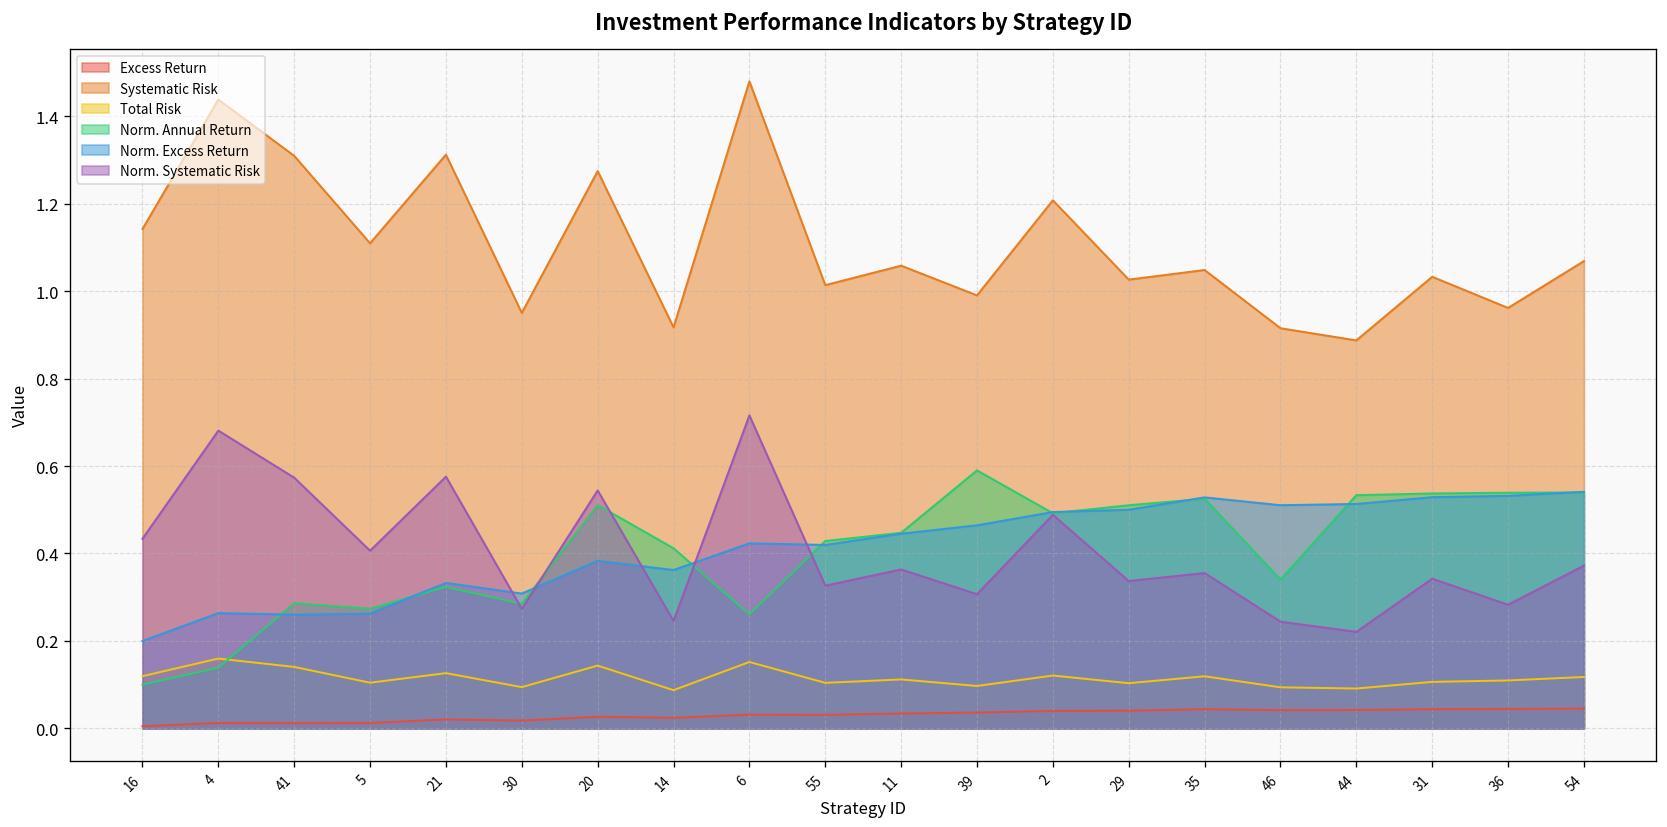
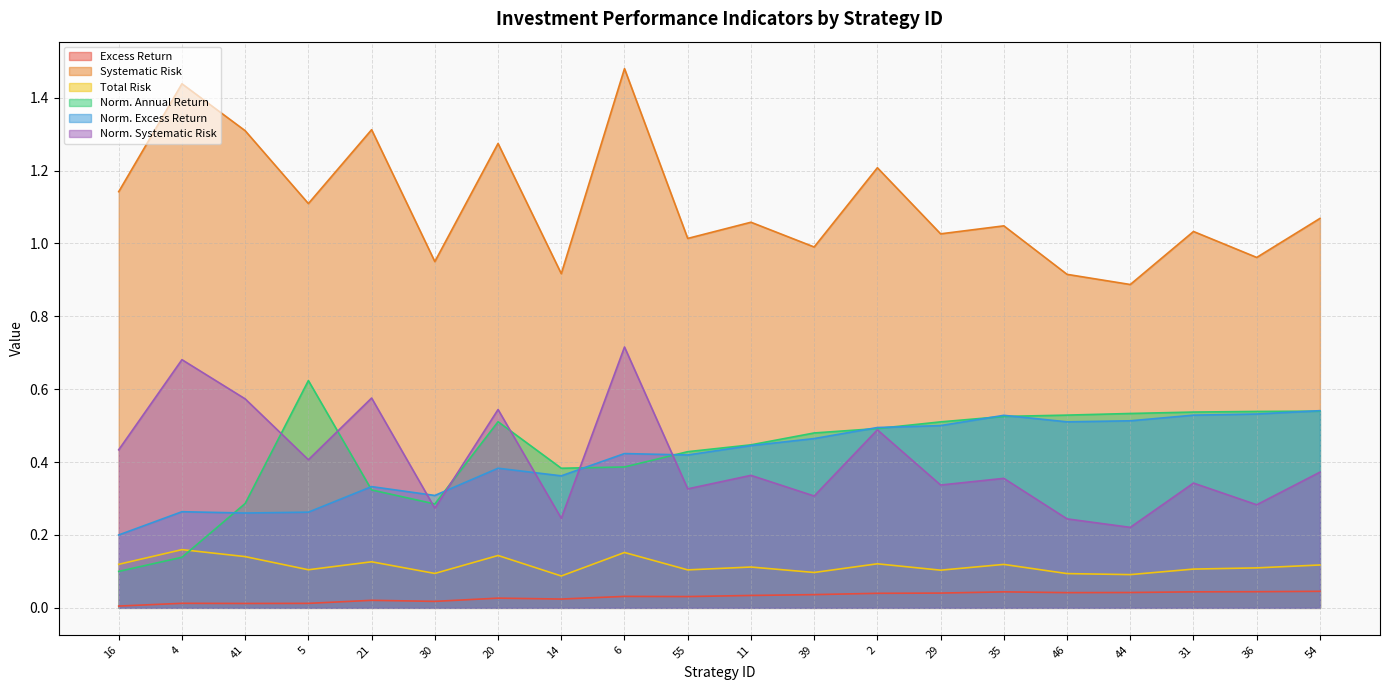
  {
    "Norm. Annual Return": {
      "16": 0.10,
      "4": 0.14,
      "41": 0.29,
-     "5": 0.27,
+     "5": 0.62,
      "21": 0.32,
      "30": 0.29,
      "20": 0.51,
-     "14": 0.41,
-     "6": 0.26,
+     "14": 0.38,
+     "6": 0.39,
      "55": 0.43,
-     "39": 0.59,
+     "39": 0.48,
      "29": 0.51,
-     "46": 0.34,
+     "46": 0.53,
      "44": 0.53,
      "31": 0.54,
      "36": 0.54
    },
    "Norm. Excess Return": {
      "16": 0.20,
      "4": 0.26,
      "41": 0.26,
      "5": 0.26,
      "21": 0.33,
      "30": 0.31,
      "20": 0.38,
      "14": 0.36,
      "6": 0.42,
      "55": 0.42,
      "39": 0.46,
      "29": 0.50,
      "46": 0.51,
      "44": 0.51,
      "31": 0.53,
      "36": 0.53
    },
    "Norm. Systematic Risk": {
      "16": 0.43,
      "4": 0.68,
      "41": 0.57,
      "5": 0.41,
      "21": 0.58,
      "30": 0.27,
      "20": 0.54,
      "14": 0.25,
      "6": 0.72,
      "55": 0.33,
      "11": 0.36,
      "39": 0.31,
      "29": 0.34,
      "35": 0.36,
      "46": 0.24,
      "44": 0.22,
      "31": 0.34,
      "36": 0.28,
      "54": 0.37
    }
  }
